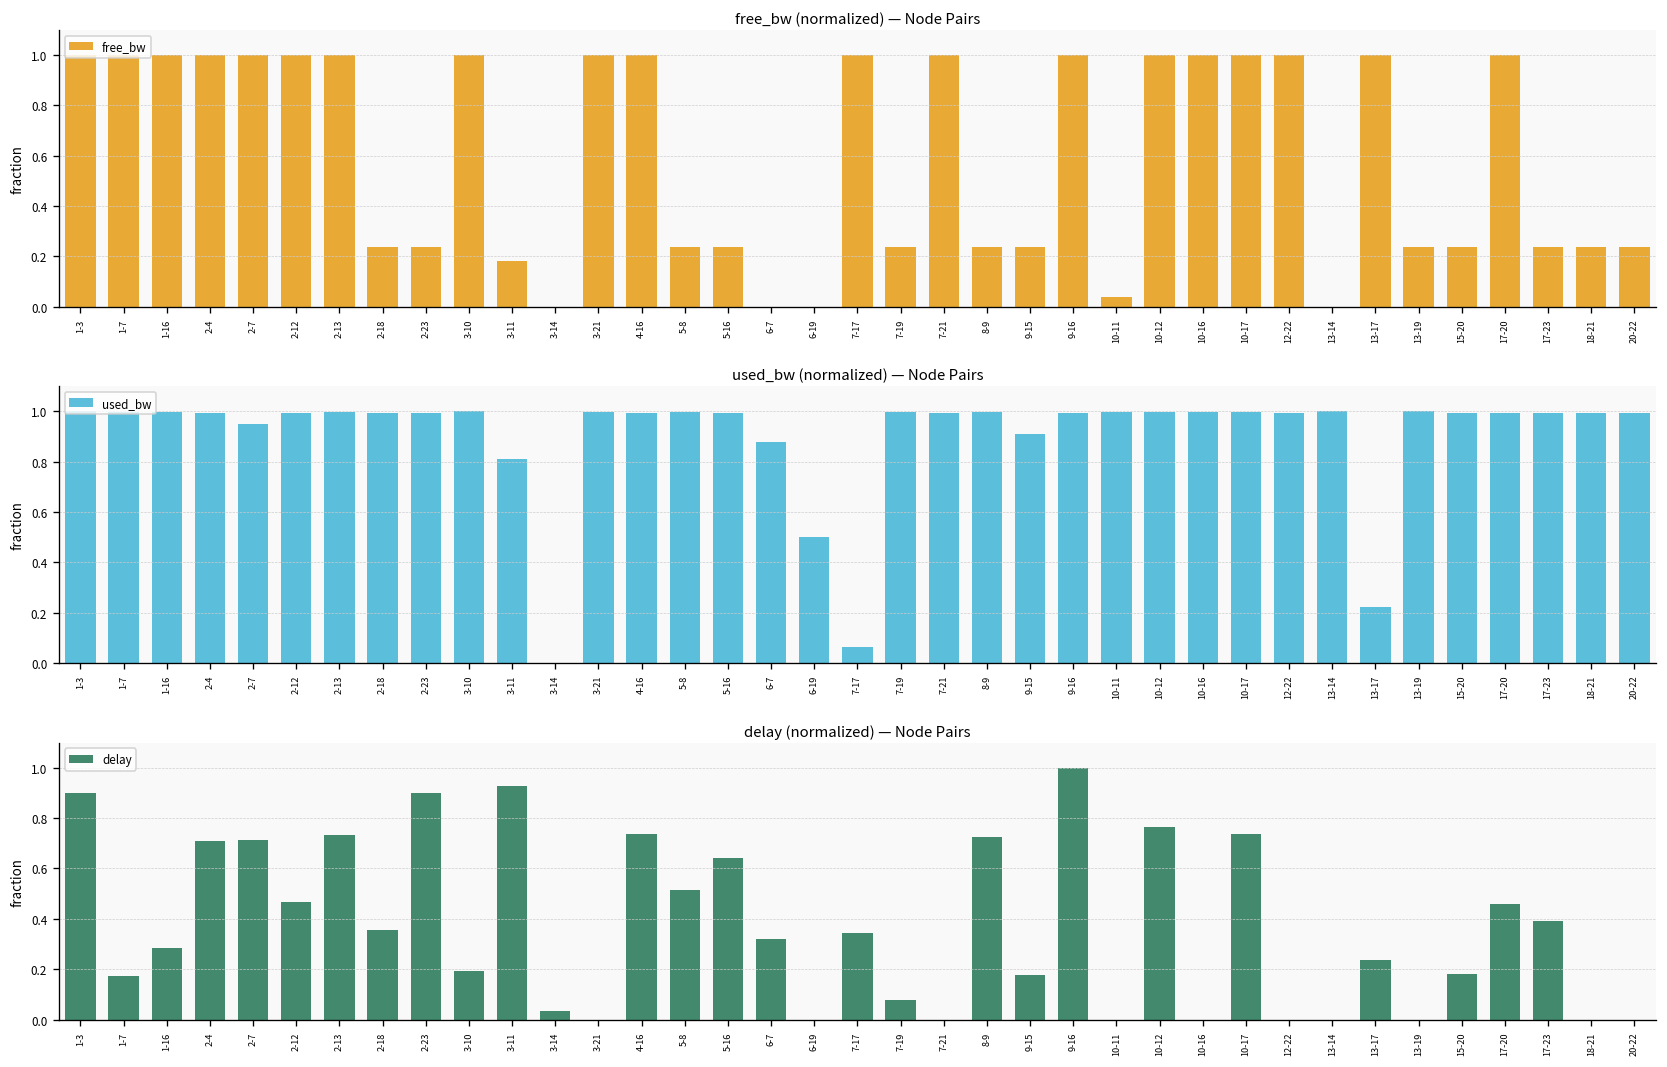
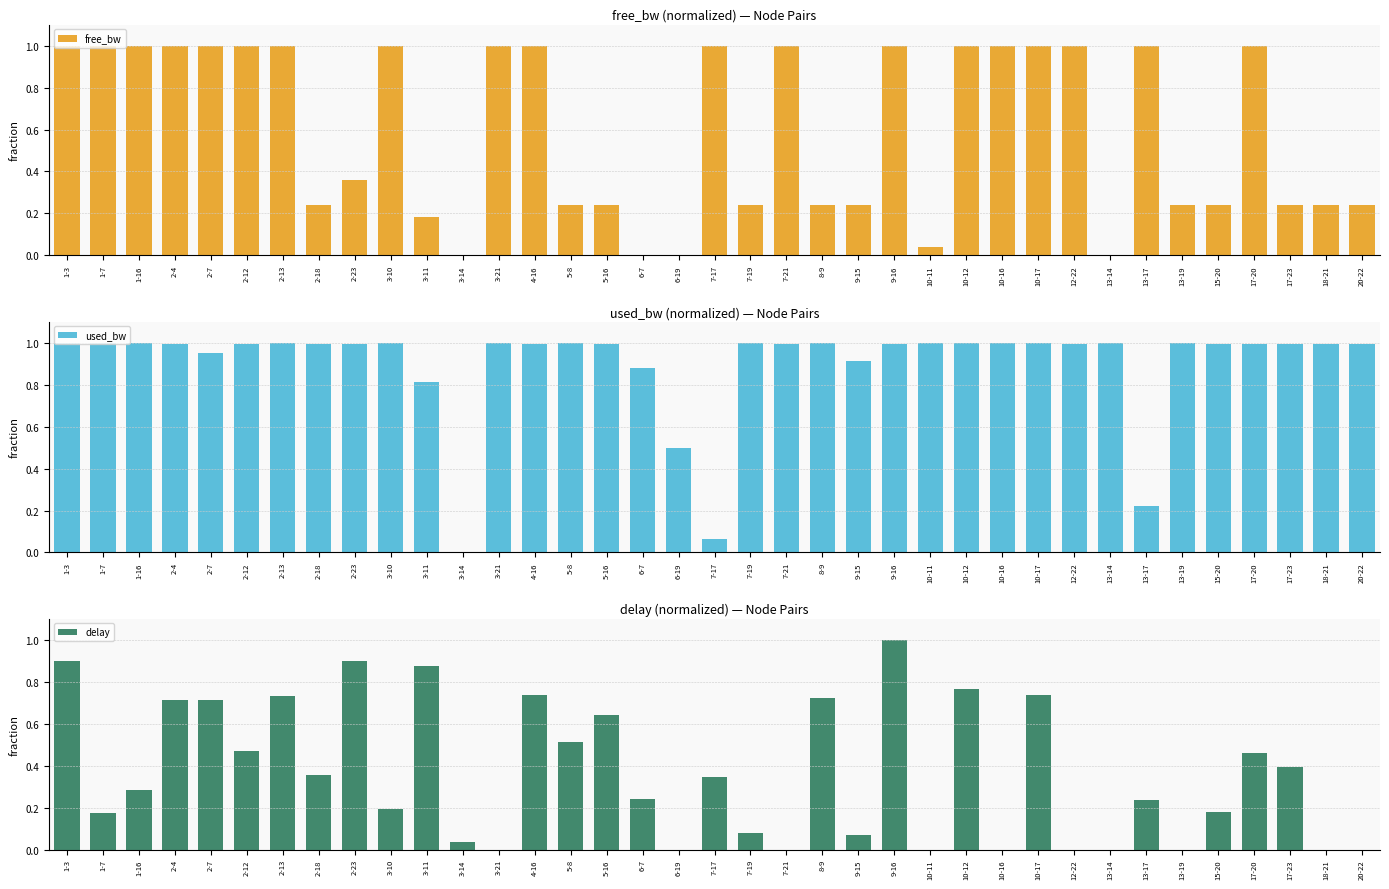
  {
    "free_bw (normalized) — Node Pairs": {
      "1-16": 1.00,
      "2-4": 1.00,
      "2-7": 1.00,
      "2-12": 1.00,
      "2-13": 1.00,
      "2-18": 0.24,
-     "2-23": 0.24,
+     "2-23": 0.36,
      "3-10": 1.00,
      "3-11": 0.18,
      "3-21": 1.00,
      "4-16": 1.00,
      "5-8": 0.24,
      "5-16": 0.24,
      "7-17": 1.00,
      "7-19": 0.24,
      "7-21": 1.00,
      "8-9": 0.24,
      "9-15": 0.24,
      "9-16": 1.00,
      "10-11": 0.04,
      "10-12": 1.00,
      "10-16": 1.00,
      "10-17": 1.00,
      "12-22": 1.00,
      "13-14": 0.00,
      "13-17": 1.00,
      "13-19": 0.24,
      "15-20": 0.24,
      "17-20": 1.00,
      "17-23": 0.24,
      "18-21": 0.24,
      "20-22": 0.24
    },
    "used_bw (normalized) — Node Pairs": {
      "1-16": 1.00,
      "2-4": 0.99,
      "2-7": 0.95,
      "2-12": 0.99,
      "2-13": 1.00,
      "2-18": 0.99,
      "2-23": 0.99,
      "3-10": 1.00,
      "3-11": 0.81,
      "3-14": 0.00,
      "3-21": 1.00,
      "4-16": 0.99,
      "5-8": 1.00,
      "5-16": 0.99,
      "6-7": 0.88,
      "6-19": 0.50,
      "7-17": 0.06,
      "7-19": 1.00,
      "7-21": 0.99,
      "8-9": 1.00,
      "9-15": 0.91,
      "9-16": 0.99,
      "10-11": 1.00,
      "10-12": 1.00,
      "10-16": 1.00,
      "10-17": 1.00,
      "12-22": 0.99,
      "13-14": 1.00,
      "13-17": 0.22,
      "13-19": 1.00,
      "15-20": 0.99,
      "17-20": 0.99,
      "17-23": 0.99,
      "18-21": 0.99,
      "20-22": 0.99
    },
    "delay (normalized) — Node Pairs": {
      "1-3": 0.90,
      "1-7": 0.17,
      "1-16": 0.29,
      "2-4": 0.71,
      "2-7": 0.71,
      "2-12": 0.47,
      "2-13": 0.73,
      "2-18": 0.36,
      "2-23": 0.90,
      "3-10": 0.19,
-     "3-11": 0.93,
+     "3-11": 0.87,
      "3-14": 0.03,
      "3-21": 0.00,
      "4-16": 0.74,
      "5-8": 0.51,
      "5-16": 0.64,
-     "6-7": 0.32,
+     "6-7": 0.24,
      "6-19": 0.00,
      "7-17": 0.34,
      "7-19": 0.08,
      "7-21": 0.00,
      "8-9": 0.72,
-     "9-15": 0.18,
+     "9-15": 0.07,
      "9-16": 1.00,
      "10-11": 0.00,
      "10-12": 0.76,
      "10-16": 0.00,
      "10-17": 0.74,
      "12-22": 0.00,
      "13-14": 0.00,
      "13-17": 0.23,
      "13-19": 0.00,
      "15-20": 0.18,
      "17-20": 0.46,
      "17-23": 0.39,
      "18-21": 0.00,
      "20-22": 0.00
    }
  }
